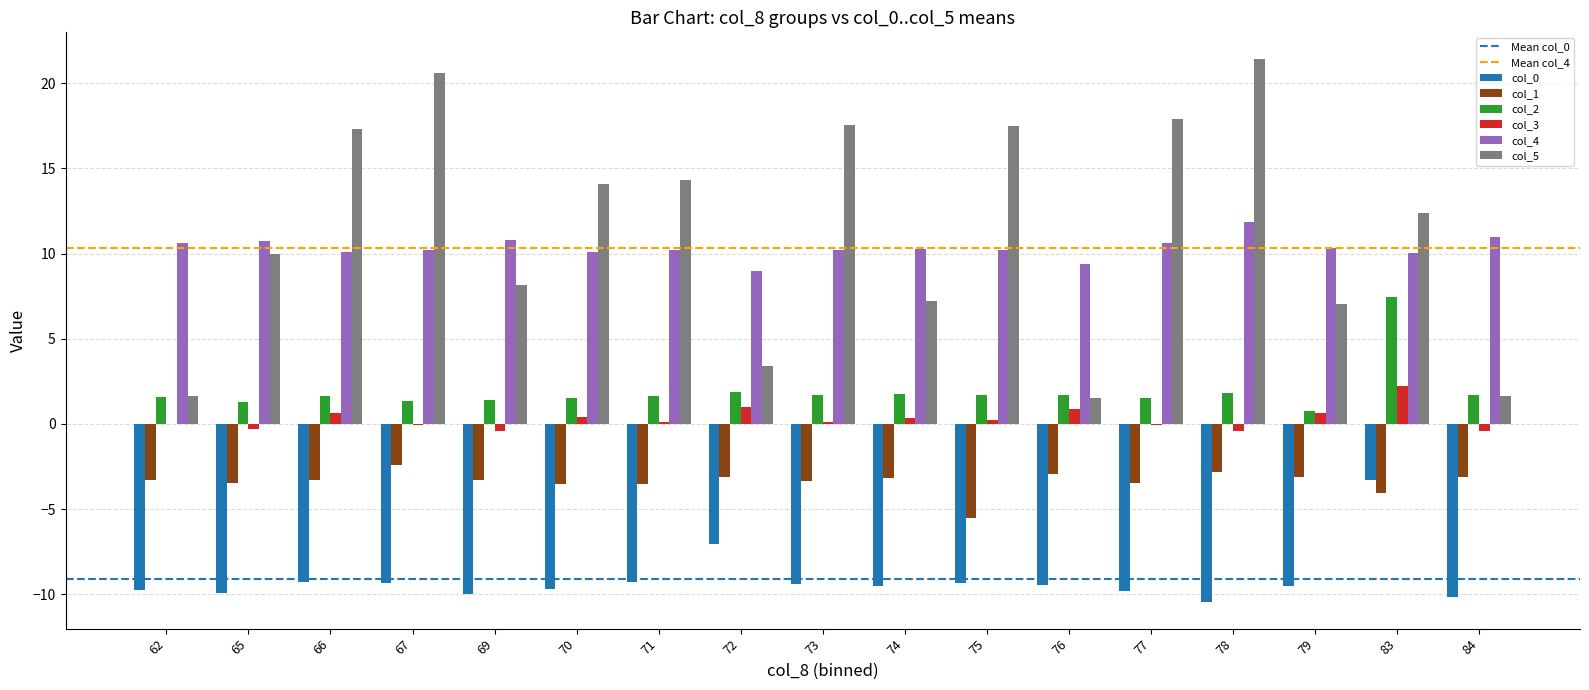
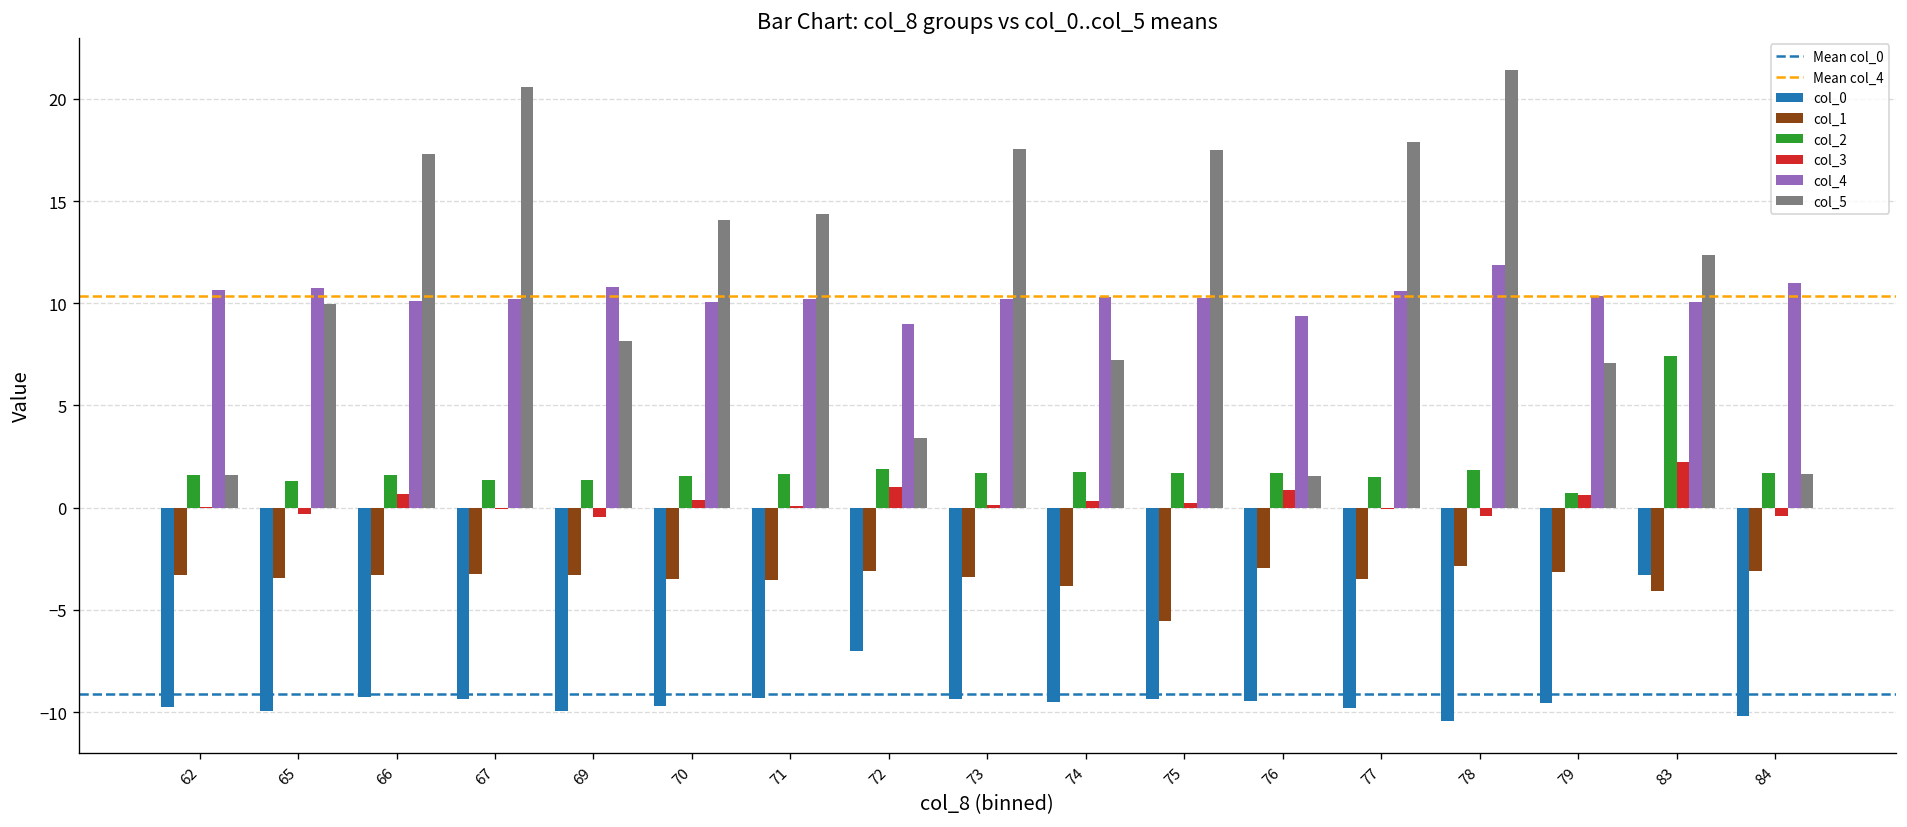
  {
    "col_0": {
      "62": -9.8,
      "65": -10.0,
      "66": -9.3,
      "67": -9.4,
      "69": -10.0,
      "70": -9.7,
      "71": -9.3,
      "72": -7.0,
      "73": -9.4,
      "74": -9.5,
      "75": -9.4,
      "76": -9.4,
      "77": -9.8,
      "78": -10.4,
      "79": -9.5,
      "83": -3.3,
      "84": -10.2
    },
    "col_1": {
      "62": -3.3,
      "65": -3.5,
      "66": -3.3,
-     "67": -2.4,
+     "67": -3.3,
      "69": -3.3,
      "70": -3.5,
      "71": -3.5,
      "72": -3.1,
      "73": -3.4,
-     "74": -3.2,
+     "74": -3.8,
      "75": -5.5,
      "76": -3.0,
      "77": -3.5,
      "78": -2.8,
      "79": -3.1,
      "83": -4.1,
      "84": -3.1
    },
    "col_2": {
      "62": 1.6,
      "65": 1.3,
      "66": 1.6,
      "67": 1.4,
      "69": 1.4,
      "70": 1.5,
      "71": 1.6,
      "72": 1.9,
      "73": 1.7,
      "74": 1.7,
      "75": 1.7,
      "76": 1.7,
      "77": 1.5,
      "78": 1.8,
      "79": 0.7,
      "83": 7.4,
      "84": 1.7
    },
    "col_3": {
      "65": -0.3,
      "66": 0.6,
      "69": -0.4,
      "70": 0.4,
      "72": 1.0,
      "74": 0.3,
      "75": 0.2,
      "76": 0.9,
      "78": -0.4,
      "79": 0.6,
      "83": 2.2,
      "84": -0.4
    },
    "col_4": {
      "62": 10.6,
      "65": 10.8,
      "66": 10.1,
      "67": 10.2,
      "69": 10.8,
      "70": 10.1,
      "71": 10.2,
      "72": 9.0,
      "73": 10.2,
      "74": 10.3,
      "75": 10.2,
      "76": 9.4,
      "77": 10.6,
      "78": 11.9,
      "79": 10.3,
      "83": 10.0,
      "84": 11.0
    },
    "col_5": {
      "62": 1.6,
      "65": 10.0,
      "66": 17.3,
      "67": 20.6,
      "69": 8.2,
      "70": 14.1,
      "71": 14.3,
      "72": 3.4,
      "73": 17.6,
      "74": 7.2,
      "75": 17.5,
      "76": 1.5,
      "77": 17.9,
      "78": 21.4,
      "79": 7.1,
      "83": 12.4,
      "84": 1.7
    }
  }
